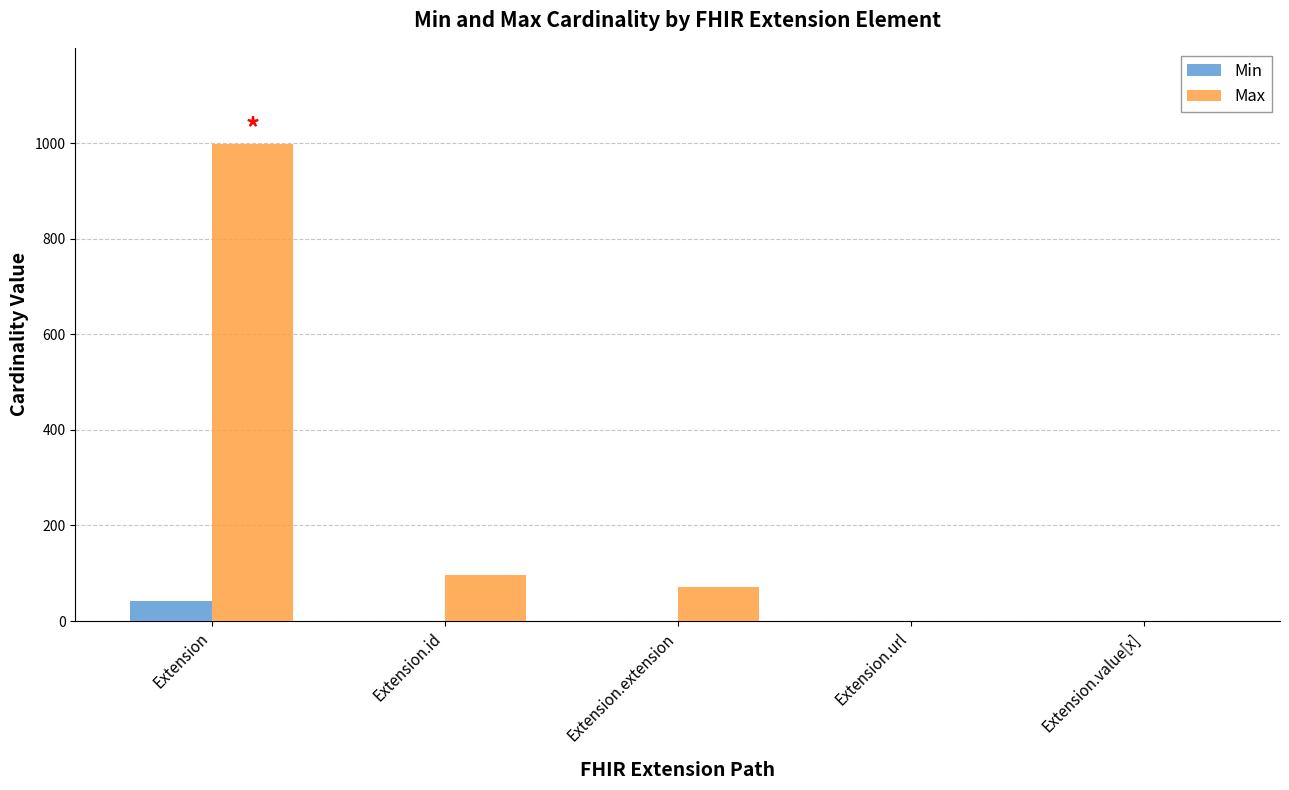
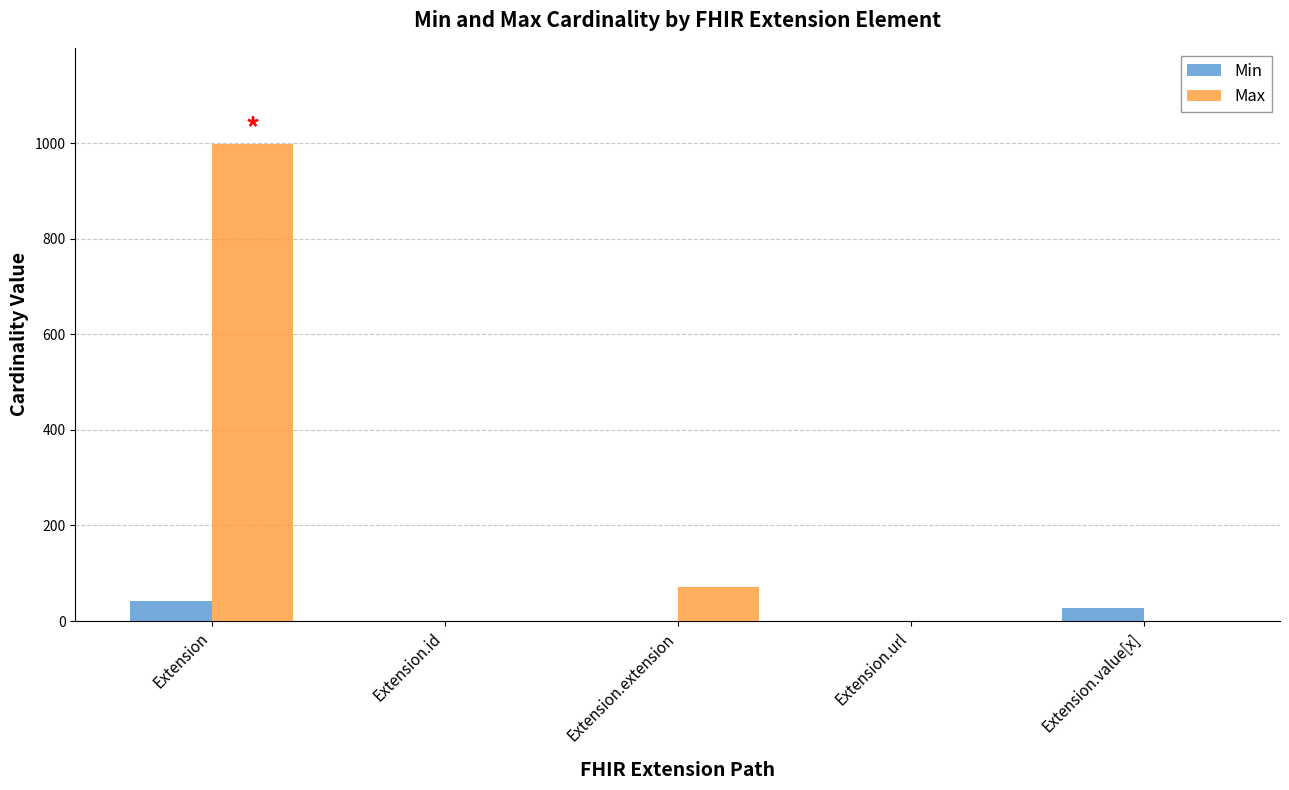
  {
    "Min": {
      "Extension": 40,
      "Extension.id": 0,
      "Extension.extension": 0,
-     "Extension.value[x]": 0
+     "Extension.value[x]": 30
    },
    "Max": {
      "Extension": 1000,
-     "Extension.id": 100,
+     "Extension.id": 0,
      "Extension.extension": 70
    }
  }
